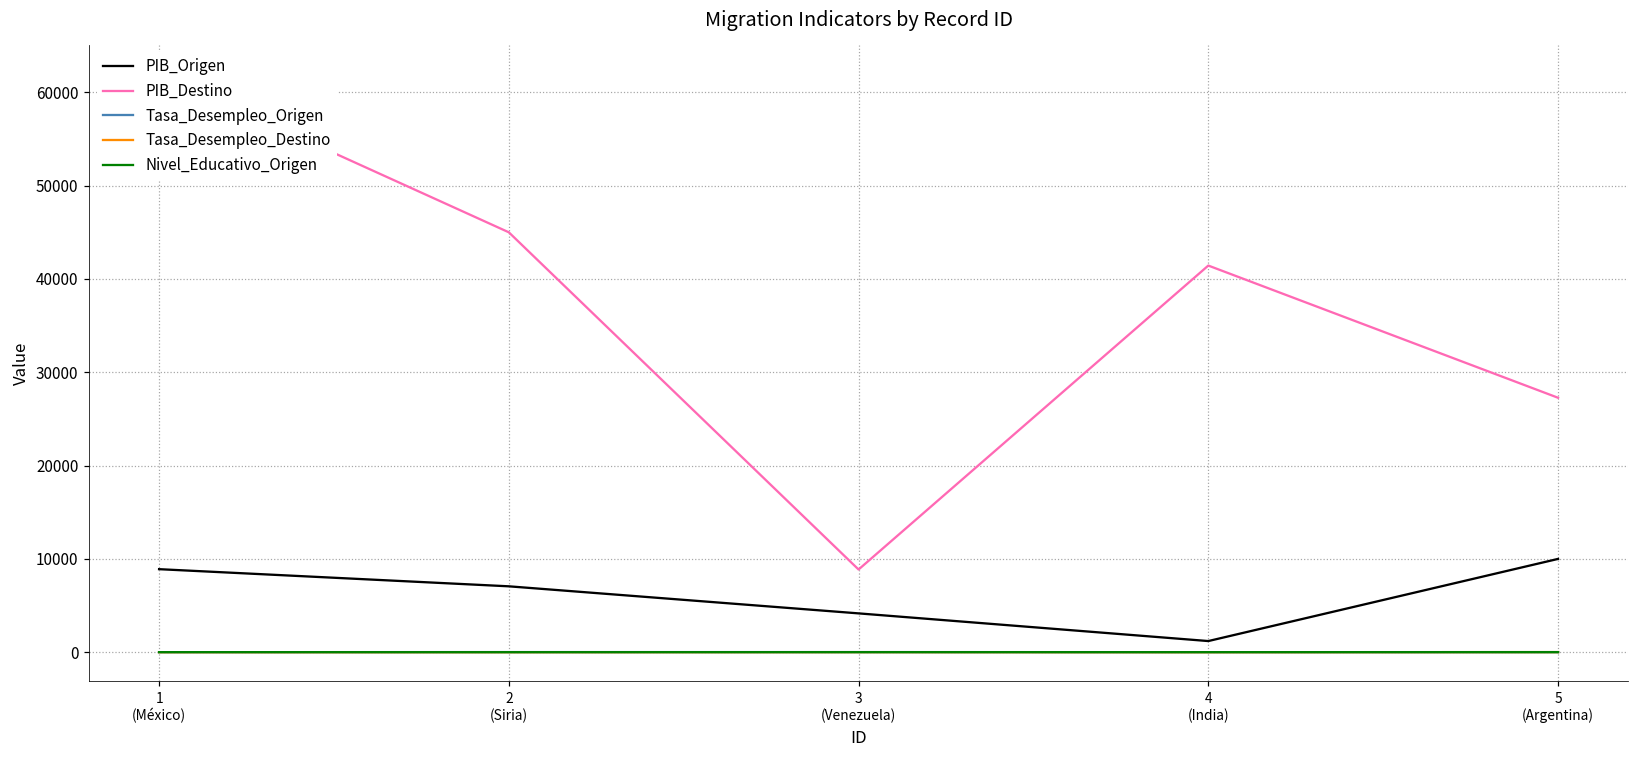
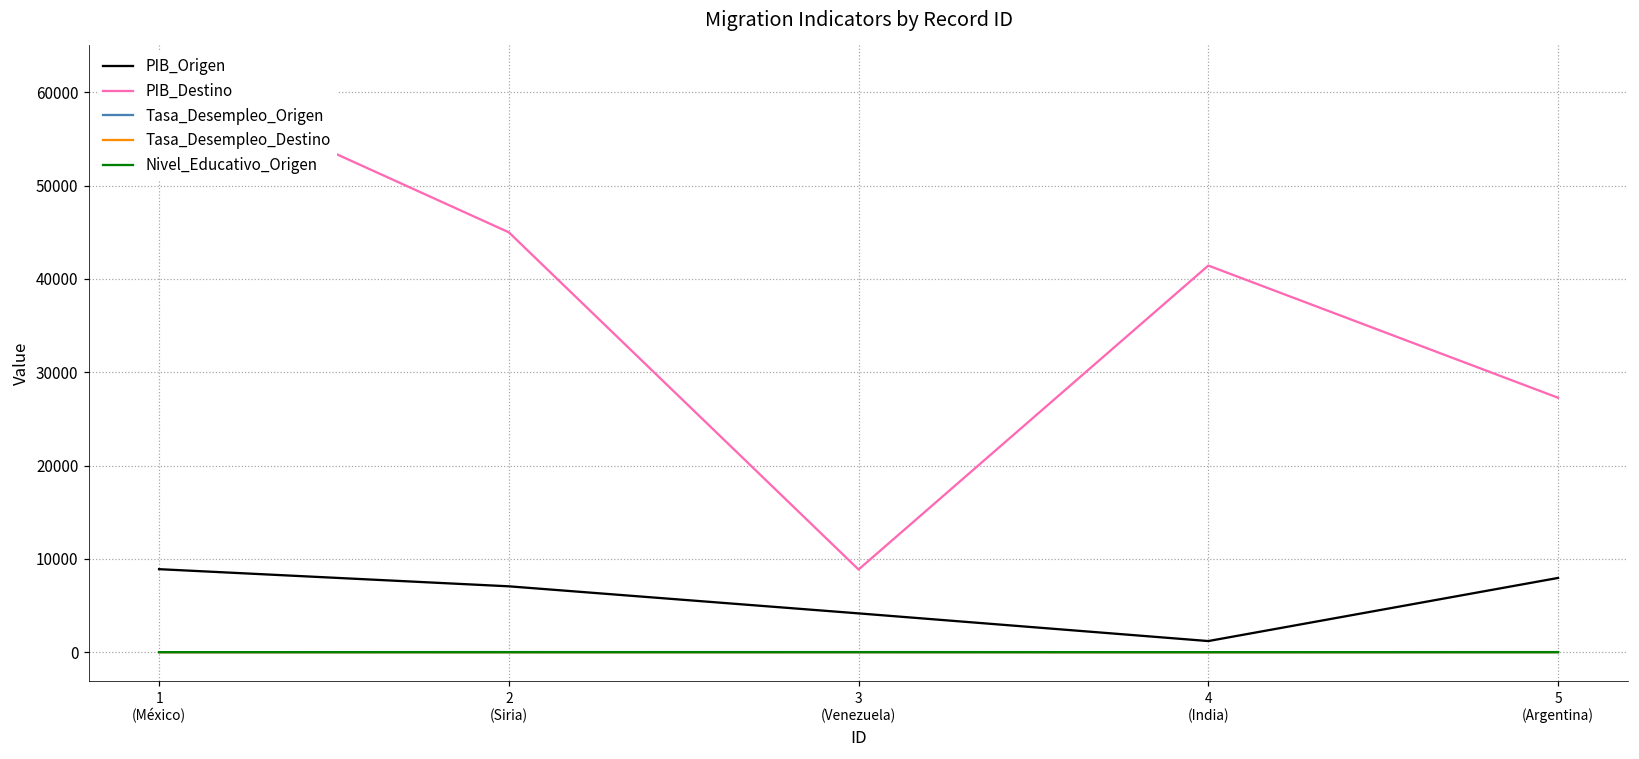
  {
    "PIB_Origen": {
      "1 (México)": 9000,
      "2 (Siria)": 7000,
      "3 (Venezuela)": 4000,
      "4 (India)": 1000,
-     "5 (Argentina)": 10000
+     "5 (Argentina)": 8000
    },
    "PIB_Destino": {
      "2 (Siria)": 45000,
      "3 (Venezuela)": 9000,
      "4 (India)": 41000,
      "5 (Argentina)": 27000
    },
    "Nivel_Educativo_Origen": {
      "1 (México)": 0,
      "2 (Siria)": 0,
      "3 (Venezuela)": 0,
      "4 (India)": 0,
      "5 (Argentina)": 0
    }
  }
